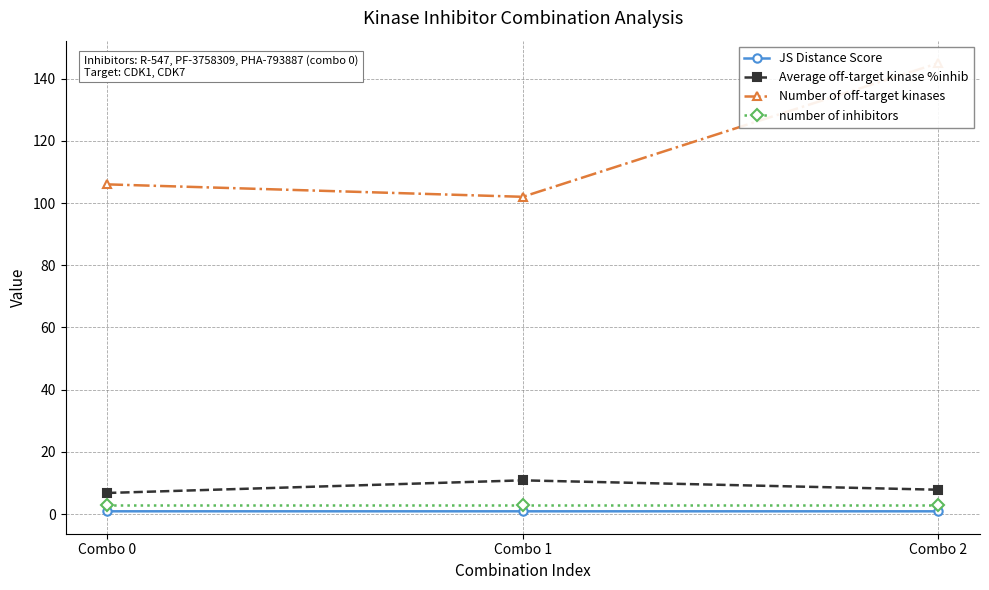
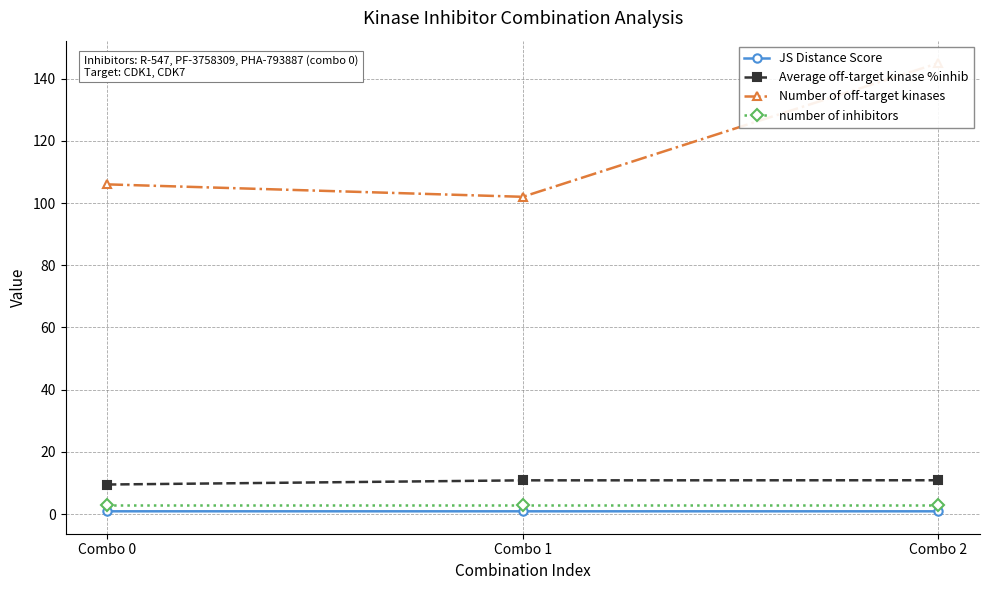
  {
    "JS Distance Score": {
      "Combo 0": 1,
      "Combo 1": 1,
      "Combo 2": 1
    },
    "Average off-target kinase %inhib": {
-     "Combo 0": 7,
+     "Combo 0": 9,
      "Combo 1": 11,
-     "Combo 2": 8
+     "Combo 2": 11
    },
    "Number of off-target kinases": {
      "Combo 0": 106,
      "Combo 1": 102
    },
    "number of inhibitors": {
      "Combo 0": 3,
      "Combo 1": 3,
      "Combo 2": 3
    }
  }
